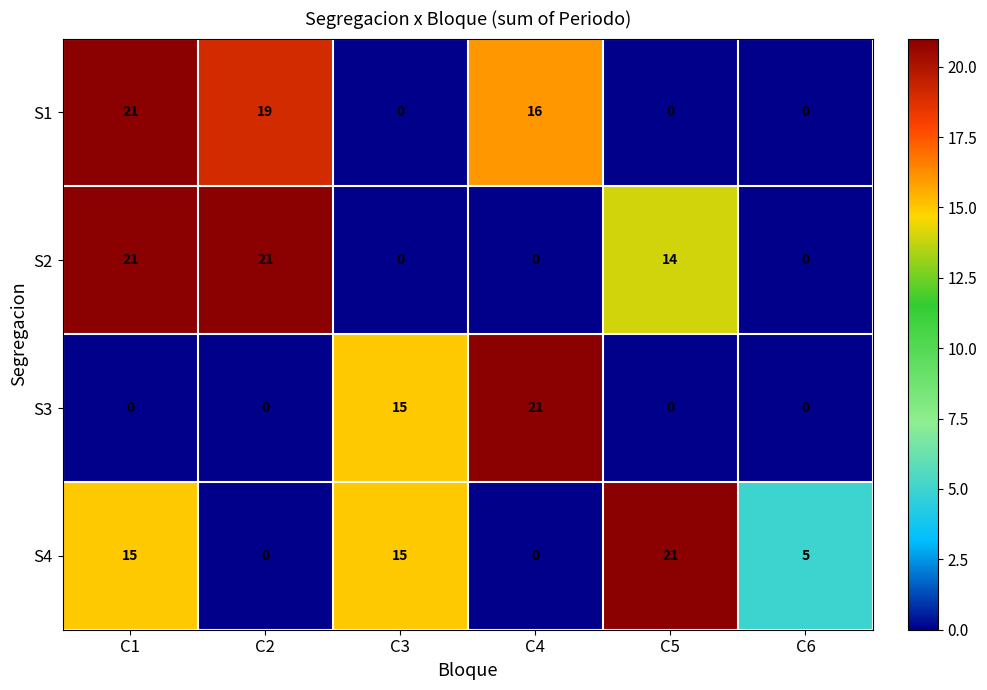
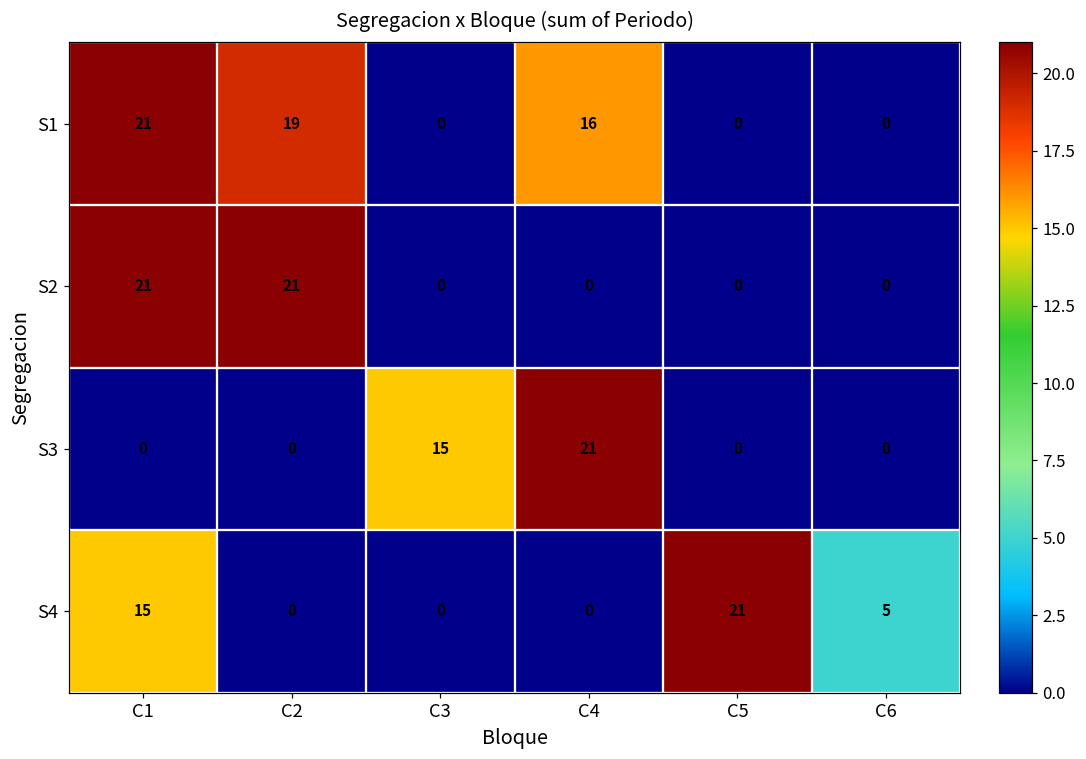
  {
    "S1": {
      "C1": 21,
      "C2": 19,
      "C3": 0,
      "C4": 16,
      "C5": 0,
      "C6": 0
    },
    "S2": {
      "C1": 21,
      "C2": 21,
      "C3": 0,
      "C4": 0,
-     "C5": 14,
+     "C5": 0,
      "C6": 0
    },
    "S3": {
      "C1": 0,
      "C2": 0,
      "C3": 15,
      "C4": 21,
      "C5": 0,
      "C6": 0
    },
    "S4": {
      "C1": 15,
      "C2": 0,
-     "C3": 15,
+     "C3": 0,
      "C4": 0,
      "C5": 21,
      "C6": 5
    }
  }
